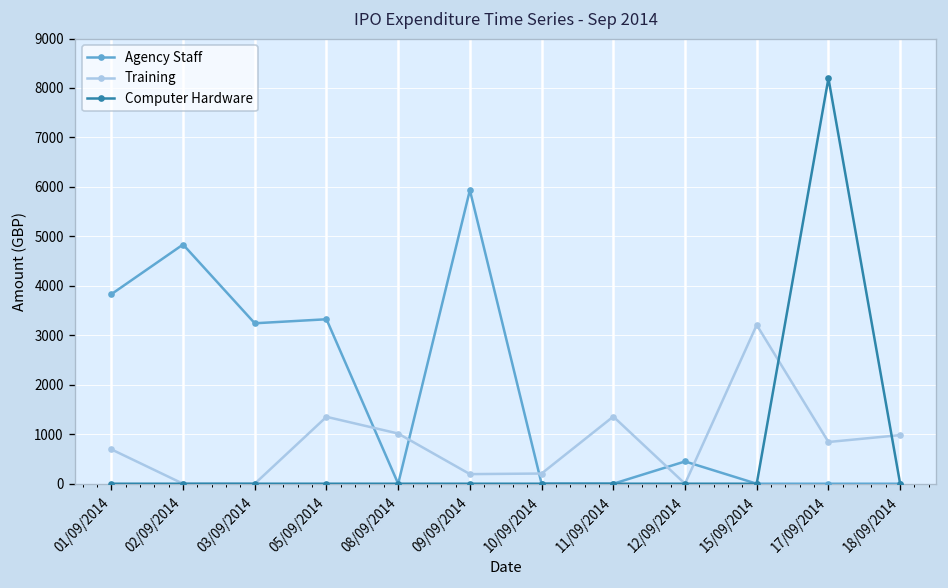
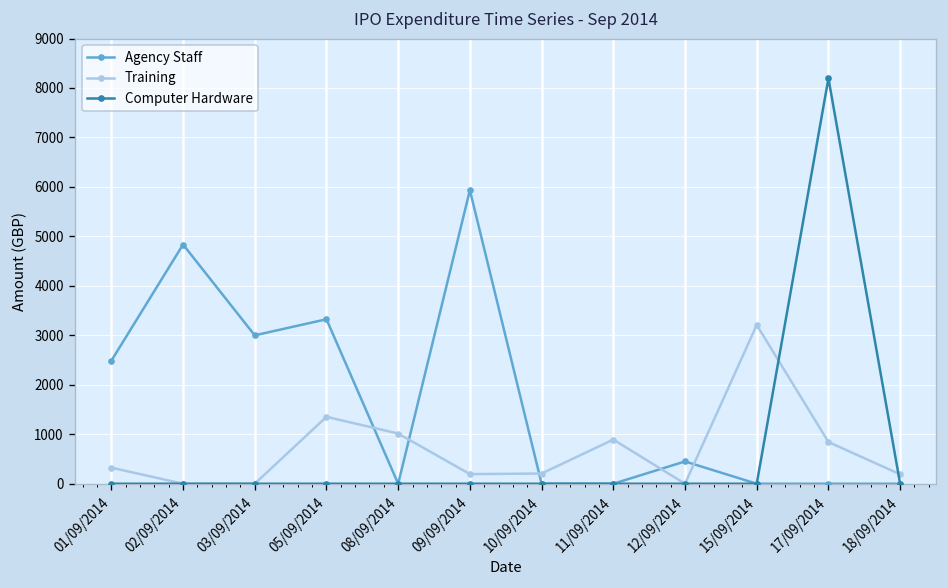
  {
    "Agency Staff": {
-     "01/09/2014": 3800,
+     "01/09/2014": 2500,
      "02/09/2014": 4800,
-     "03/09/2014": 3200,
+     "03/09/2014": 3000,
      "05/09/2014": 3300,
      "09/09/2014": 5900,
      "12/09/2014": 500,
      "17/09/2014": 0
    },
    "Training": {
-     "01/09/2014": 700,
+     "01/09/2014": 300,
      "05/09/2014": 1400,
      "08/09/2014": 1000,
      "09/09/2014": 200,
      "10/09/2014": 200,
-     "11/09/2014": 1400,
+     "11/09/2014": 900,
      "15/09/2014": 3200,
      "17/09/2014": 800,
-     "18/09/2014": 1000
+     "18/09/2014": 200
    },
    "Computer Hardware": {
      "01/09/2014": 0,
      "05/09/2014": 0,
      "09/09/2014": 0,
      "17/09/2014": 8200
    }
  }
